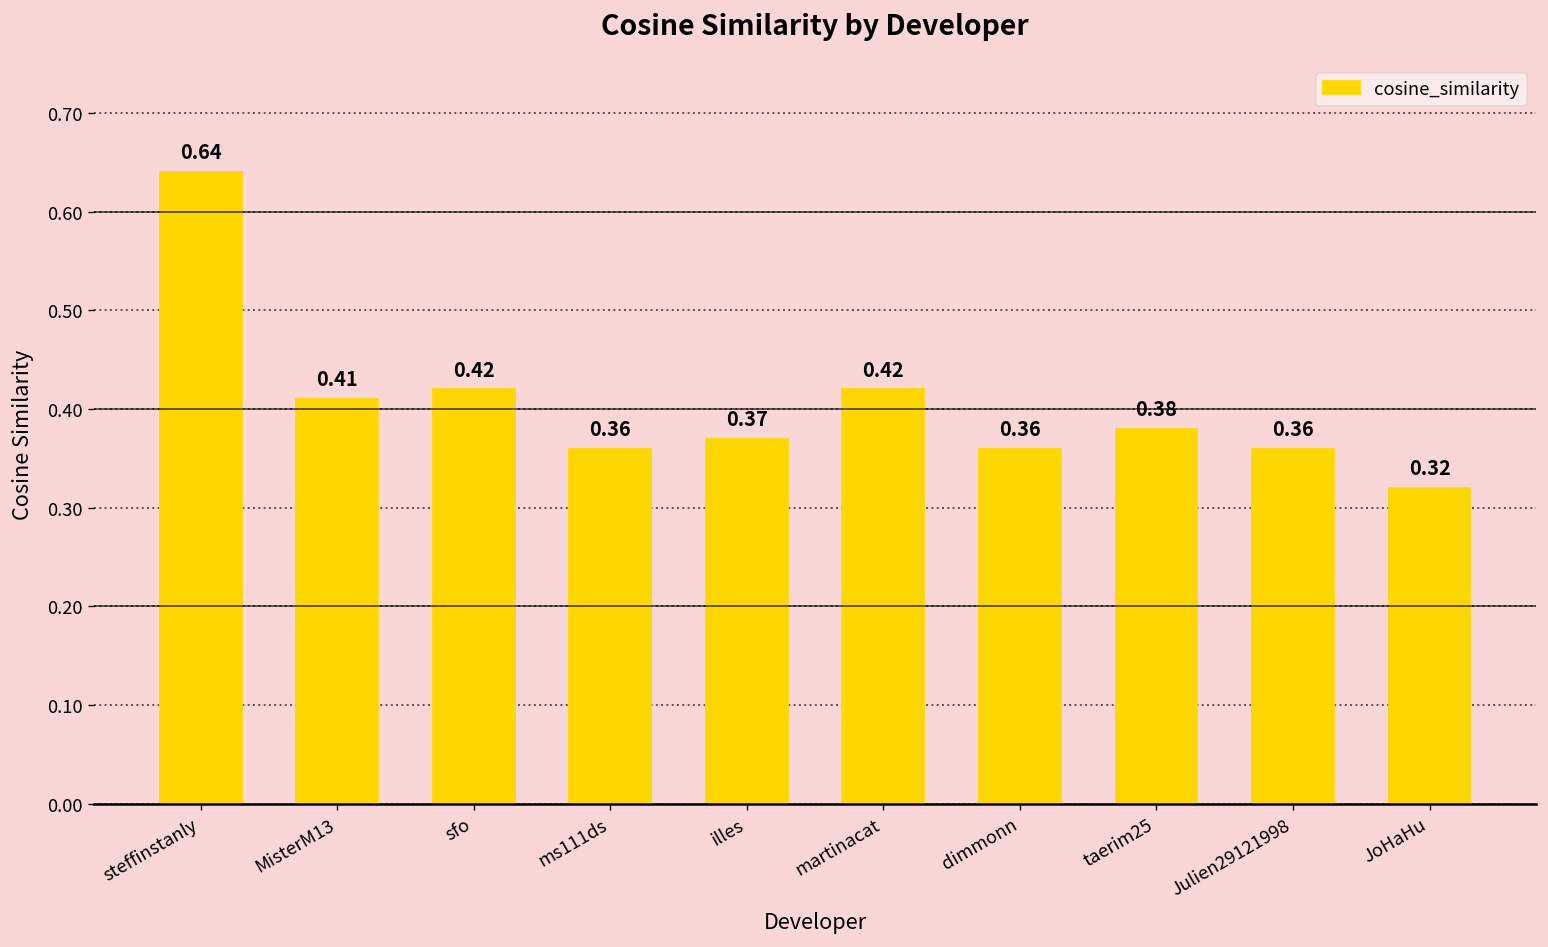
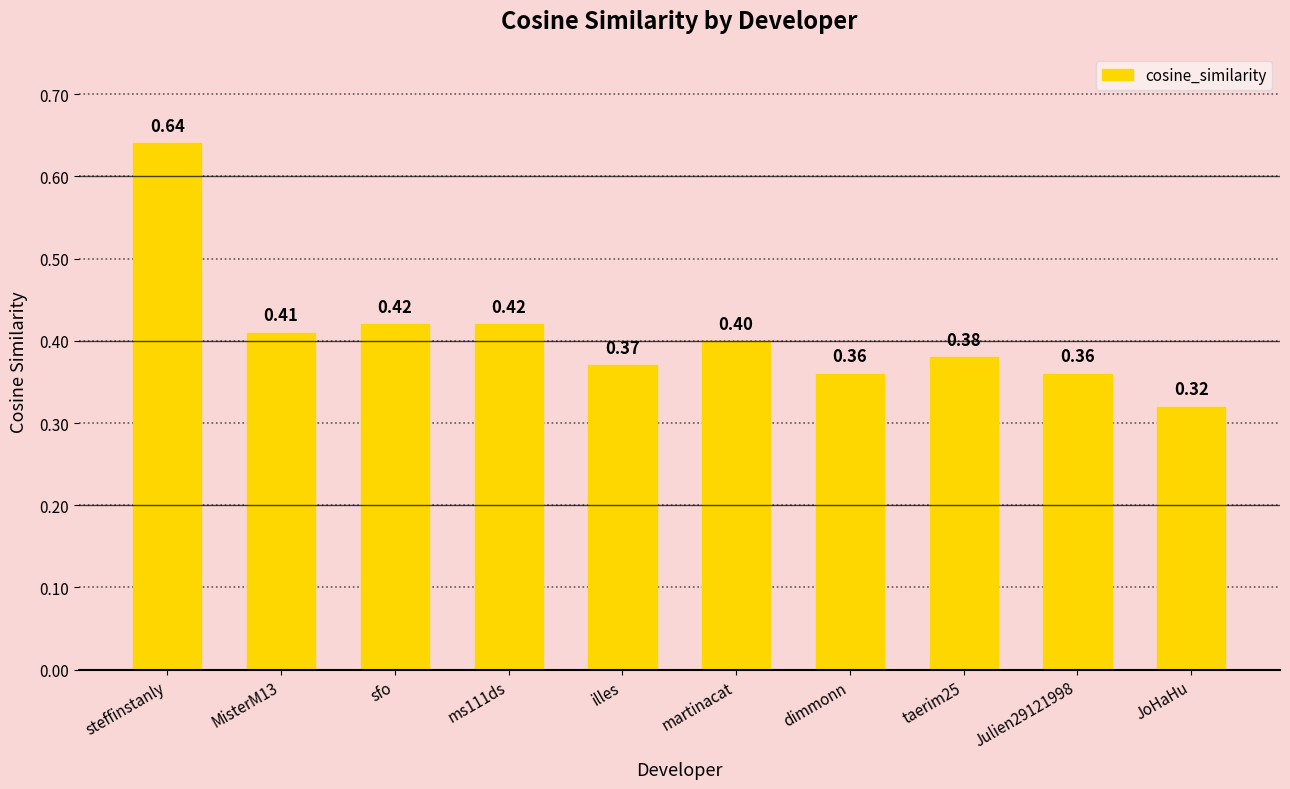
  {
    "steffinstanly": 0.64,
    "MisterM13": 0.41,
    "sfo": 0.42,
-   "ms111ds": 0.36,
+   "ms111ds": 0.42,
    "illes": 0.37,
-   "martinacat": 0.42,
+   "martinacat": 0.40,
    "dimmonn": 0.36,
    "taerim25": 0.38,
    "Julien29121998": 0.36,
    "JoHaHu": 0.32
  }
